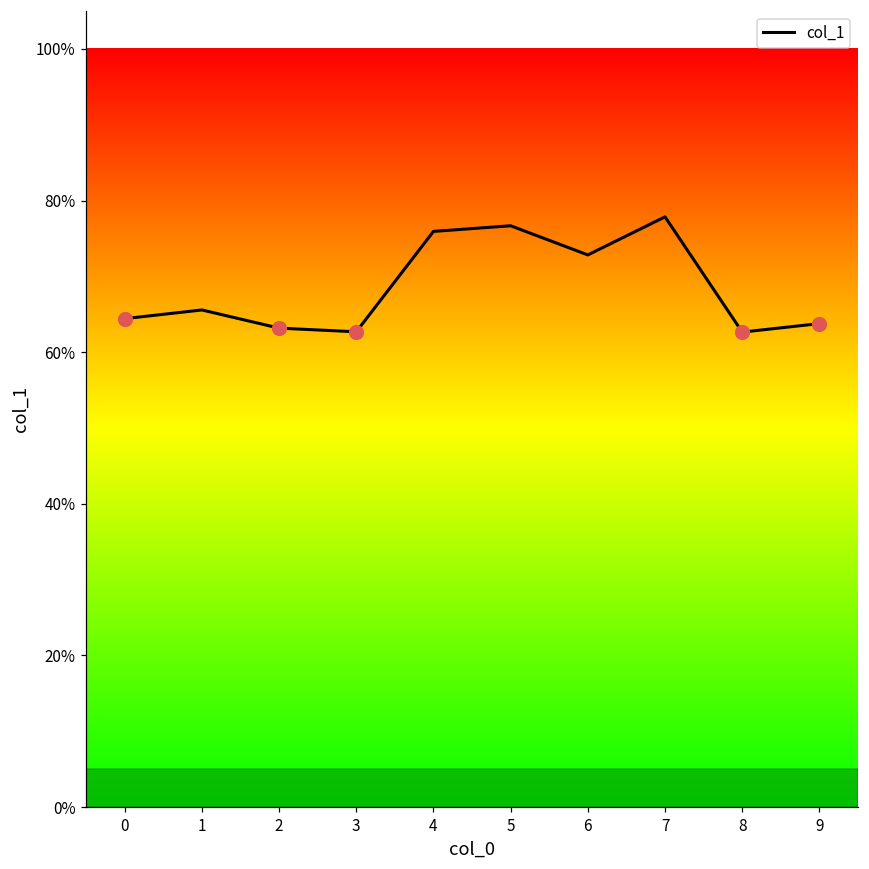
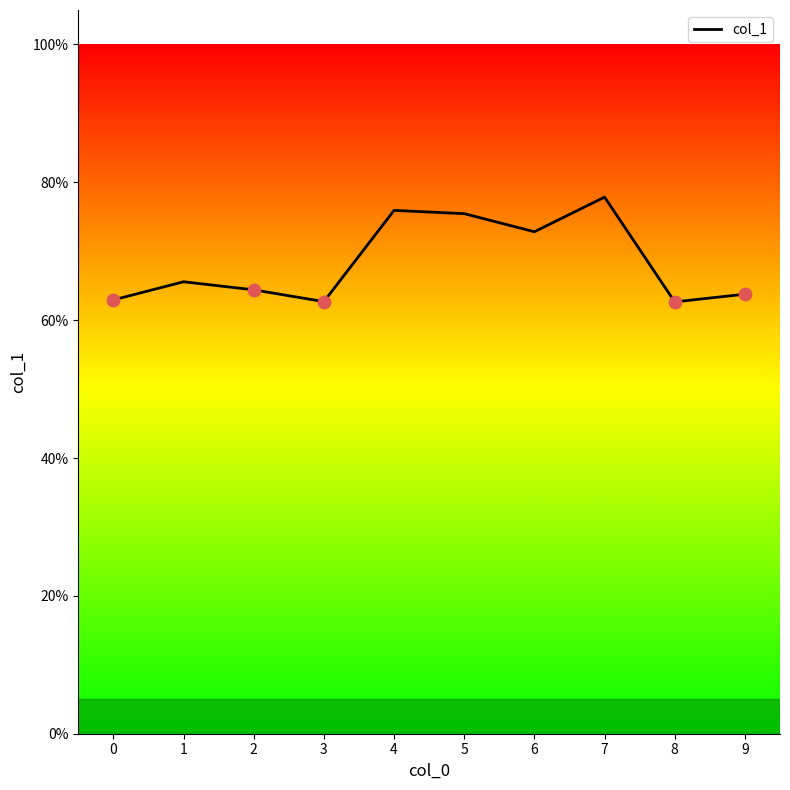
  {
    "col_1": {
-     "0": "64%",
+     "0": "63%",
      "1": "66%",
-     "2": "63%",
+     "2": "64%",
      "4": "76%",
-     "5": "77%",
+     "5": "75%",
      "6": "73%",
      "7": "78%"
    }
  }
